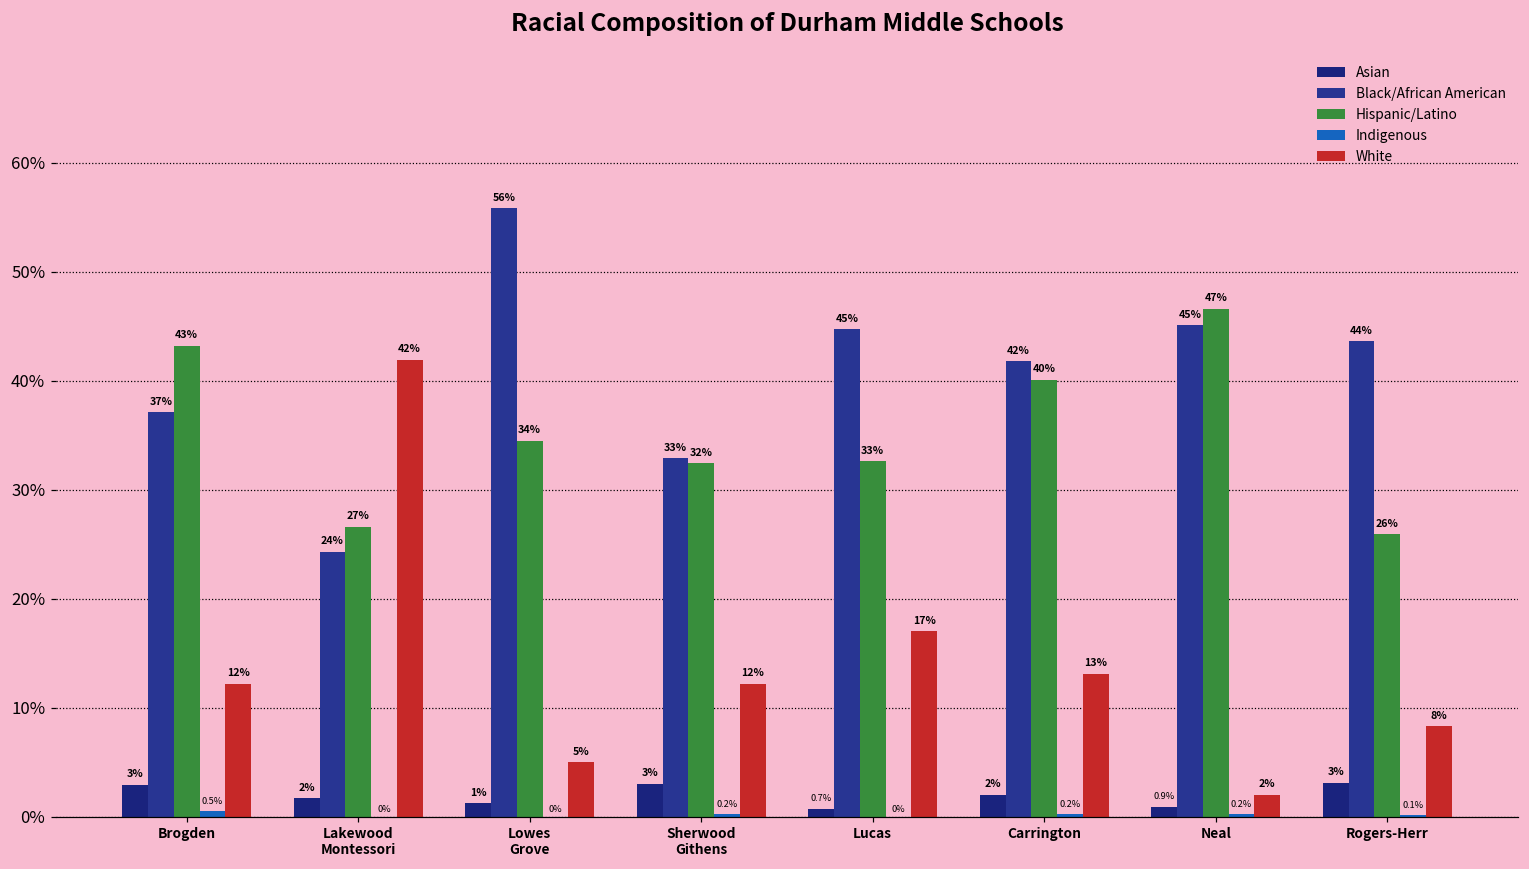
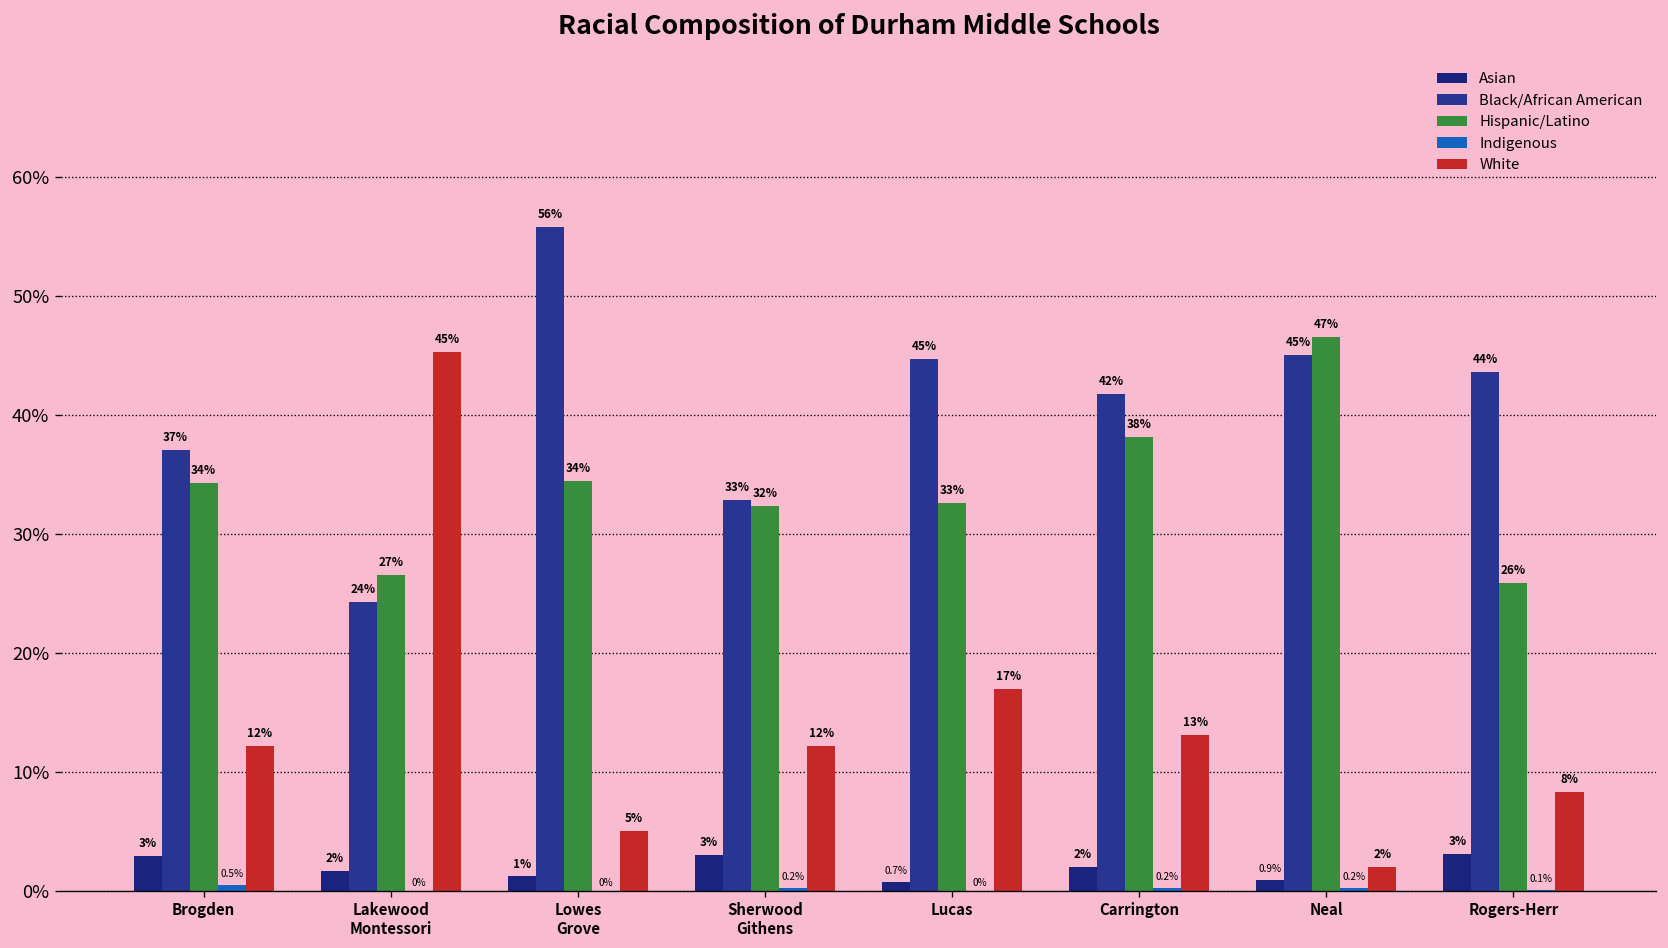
  {
    "Hispanic/Latino": {
-     "Brogden": "43%",
+     "Brogden": "34%",
      "Lakewood Montessori": "27%",
      "Lowes Grove": "34%",
      "Sherwood Githens": "32%",
      "Lucas": "33%",
-     "Carrington": "40%",
+     "Carrington": "38%",
      "Neal": "47%",
      "Rogers-Herr": "26%"
    },
    "Indigenous": {
      "Brogden": "0.5%",
      "Lakewood Montessori": "0%",
      "Lowes Grove": "0%",
      "Sherwood Githens": "0.2%",
      "Lucas": "0%",
      "Carrington": "0.2%",
      "Neal": "0.2%",
      "Rogers-Herr": "0.1%"
    },
    "White": {
      "Brogden": "12%",
-     "Lakewood Montessori": "42%",
+     "Lakewood Montessori": "45%",
      "Lowes Grove": "5%",
      "Sherwood Githens": "12%",
      "Lucas": "17%",
      "Carrington": "13%",
      "Neal": "2%",
      "Rogers-Herr": "8%"
    }
  }
